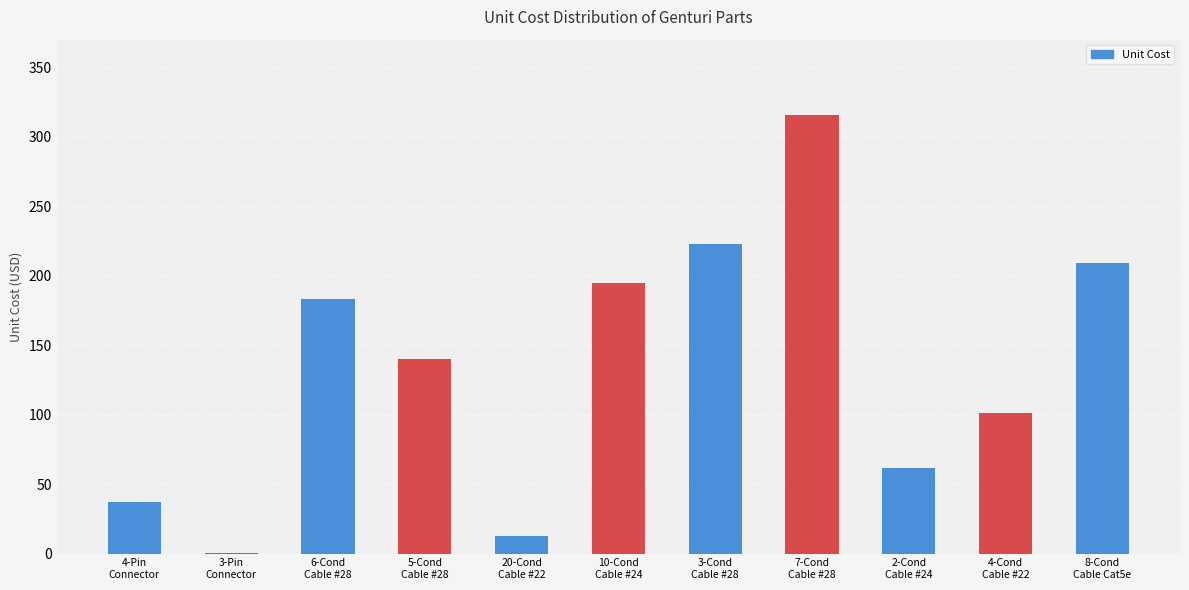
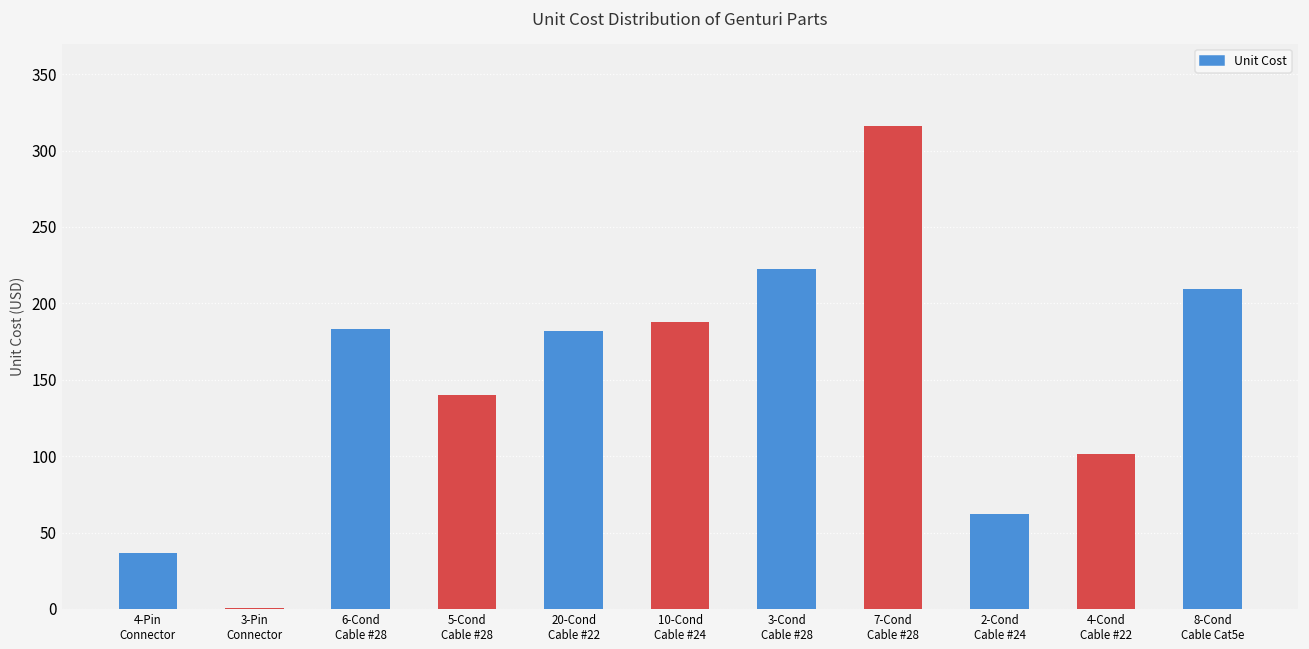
  {
    "4-Pin Connector": 37,
    "6-Cond Cable #28": 183,
    "5-Cond Cable #28": 140,
-   "20-Cond Cable #22": 13,
-   "10-Cond Cable #24": 195,
+   "20-Cond Cable #22": 182,
+   "10-Cond Cable #24": 187,
    "3-Cond Cable #28": 223,
    "7-Cond Cable #28": 316,
    "2-Cond Cable #24": 62,
    "4-Cond Cable #22": 102,
    "8-Cond Cable Cat5e": 209
  }
